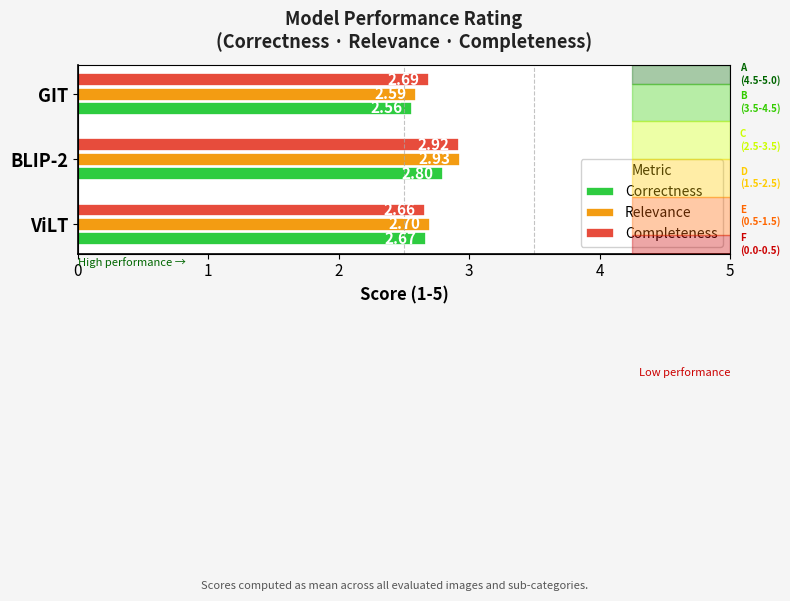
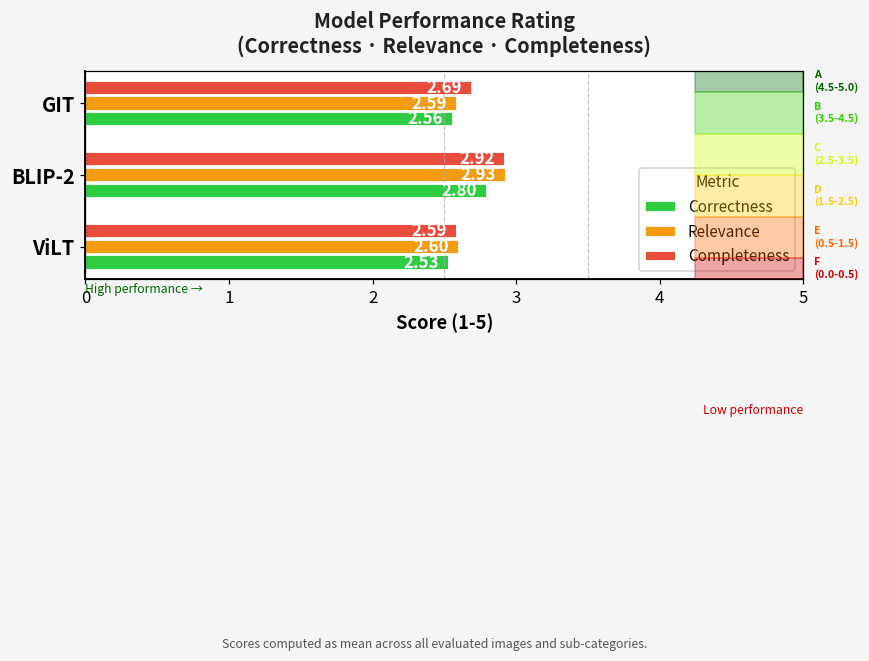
  {
    "Correctness": {
      "GIT": 2.56,
-     "ViLT": 2.67
+     "ViLT": 2.53
    },
    "Relevance": {
      "GIT": 2.59,
      "BLIP-2": 2.93,
-     "ViLT": 2.70
+     "ViLT": 2.60
    },
    "Completeness": {
      "GIT": 2.69,
      "BLIP-2": 2.92,
-     "ViLT": 2.66
+     "ViLT": 2.59
    }
  }
